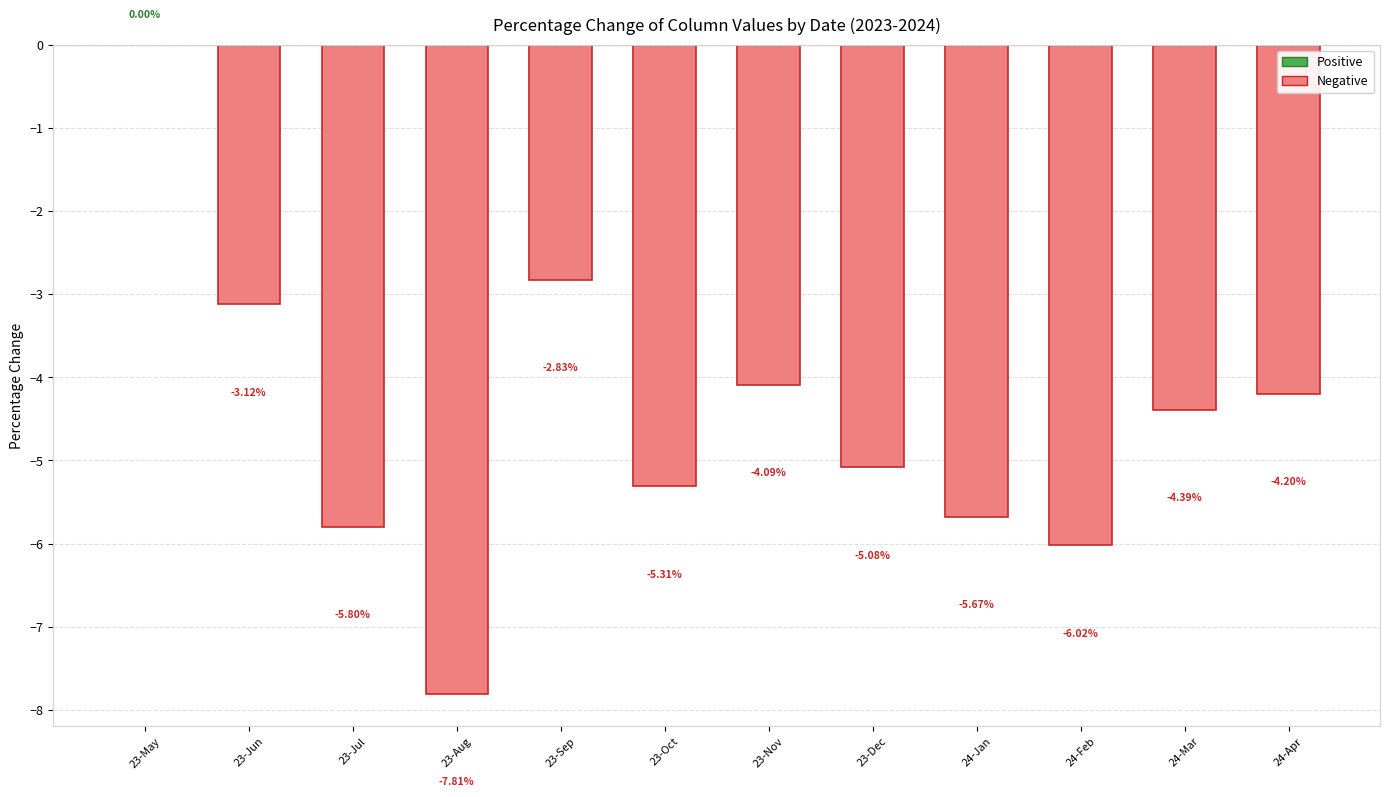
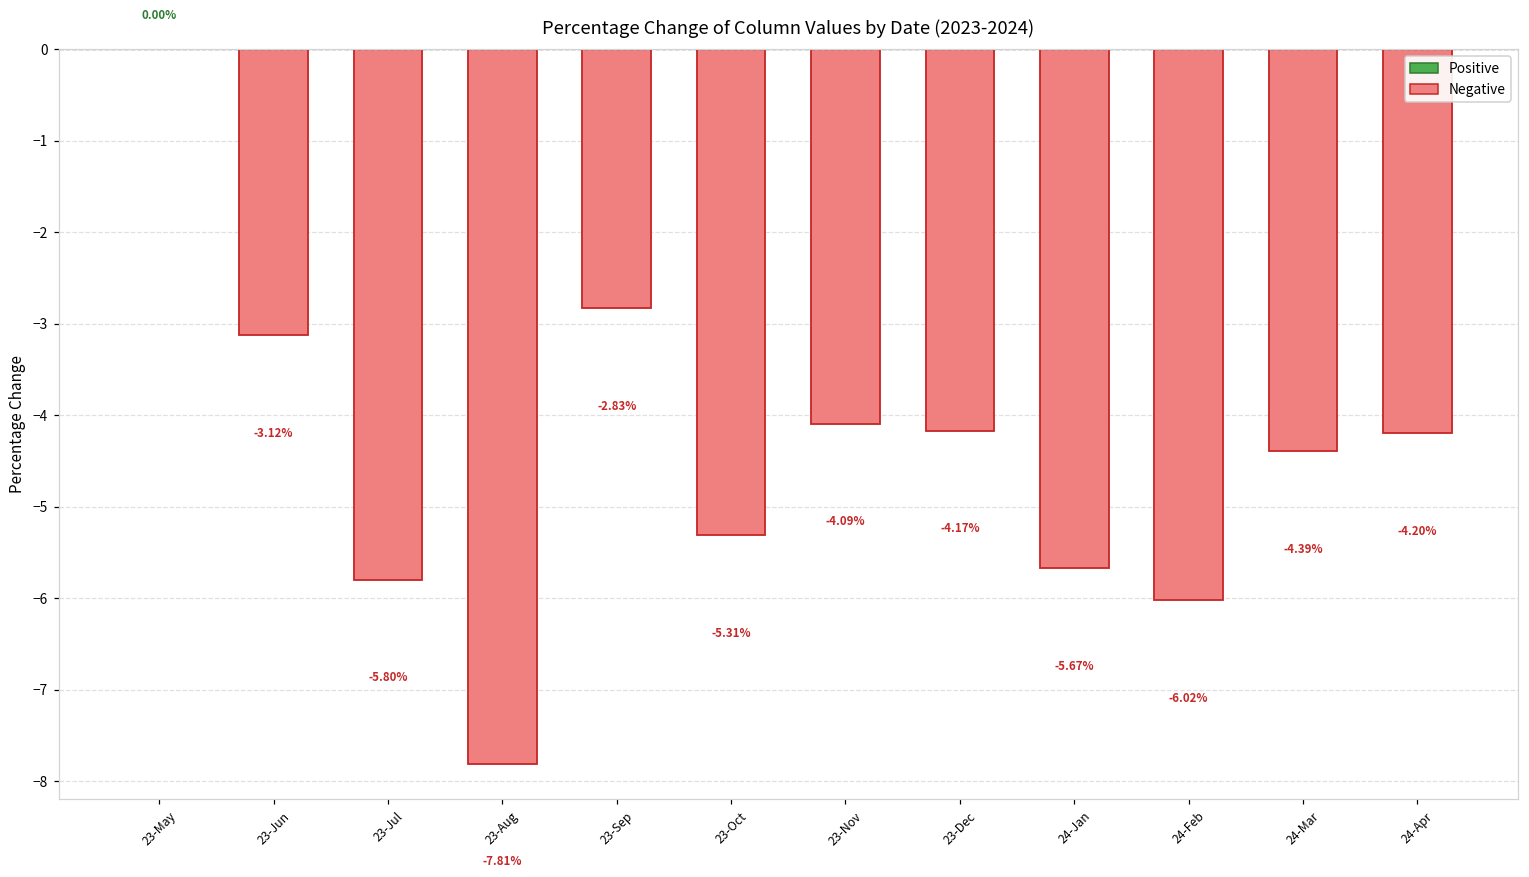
  {
    "23-May": "0.00%",
-   "23-Dec": "-5.08%"
+   "23-Dec": "-4.17%"
  }
